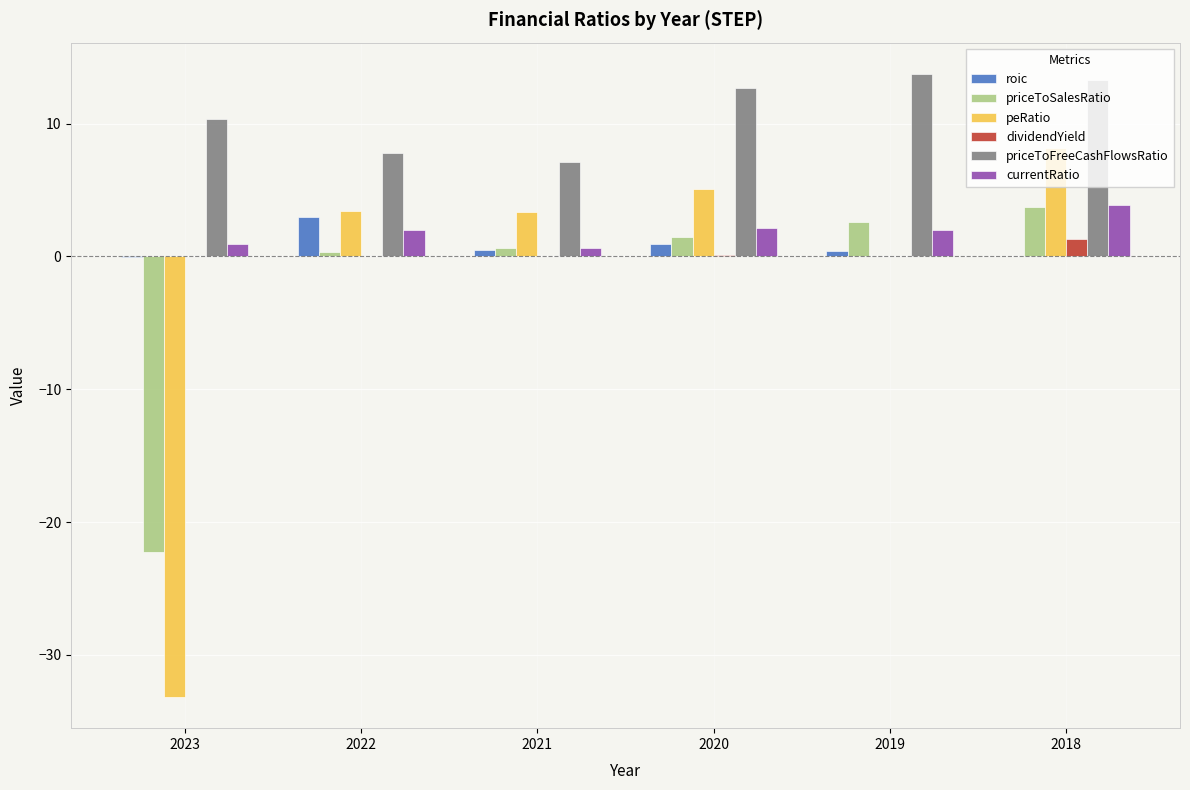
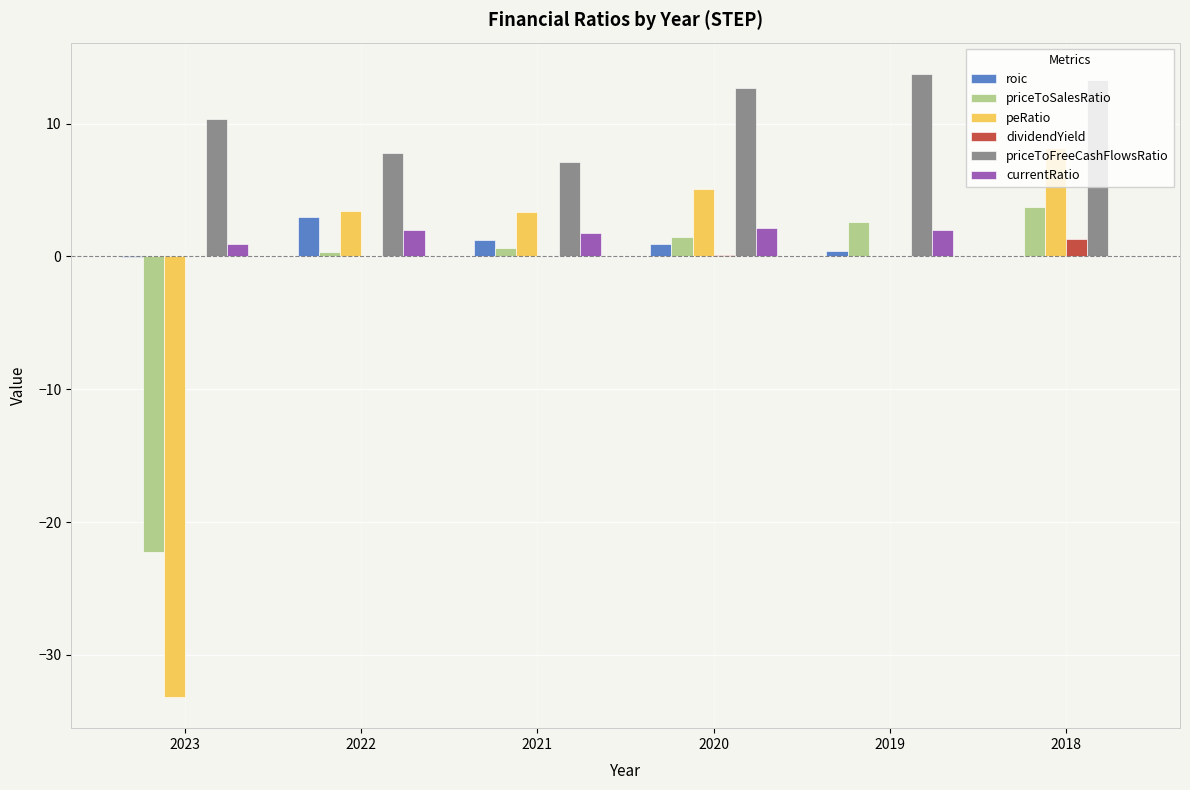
  {
    "roic": {
      "2022": 2.9,
-     "2021": 0.4,
+     "2021": 1.2,
      "2020": 0.9,
      "2019": 0.4,
      "2018": 0.0
    },
    "priceToSalesRatio": {
      "2023": -22.2,
      "2022": 0.3,
      "2021": 0.6,
      "2020": 1.5,
      "2019": 2.6,
      "2018": 3.7
    },
    "peRatio": {
      "2023": -33.2,
      "2022": 3.4,
      "2021": 3.3,
      "2020": 5.0,
      "2019": 0.0
    },
    "dividendYield": {
      "2019": 0.0,
      "2018": 1.3
    },
    "priceToFreeCashFlowsRatio": {
      "2023": 10.3,
      "2022": 7.8,
      "2021": 7.1,
      "2020": 12.6,
      "2019": 13.7
    },
    "currentRatio": {
      "2023": 0.9,
      "2022": 2.0,
-     "2021": 0.7,
+     "2021": 1.8,
      "2020": 2.1,
      "2019": 2.0,
-     "2018": 3.9
+     "2018": 0.0
    }
  }
